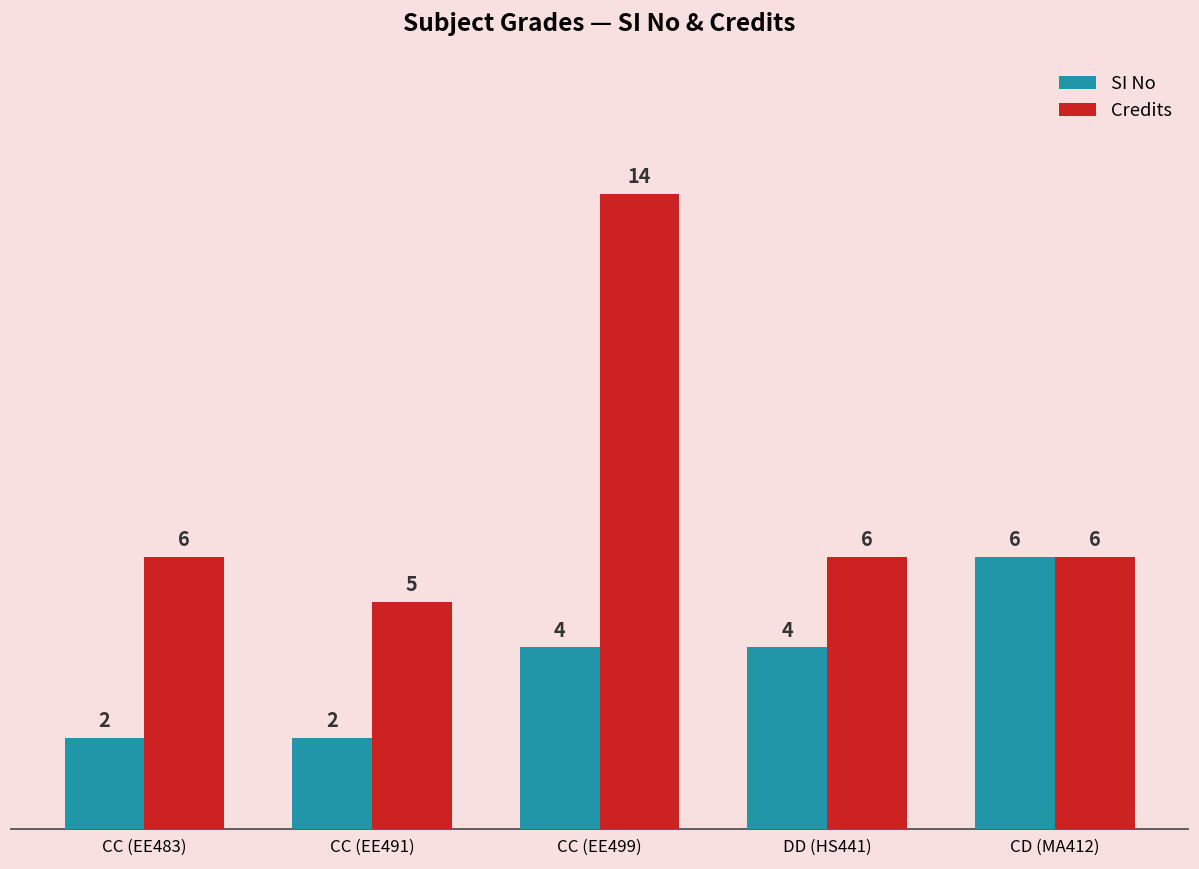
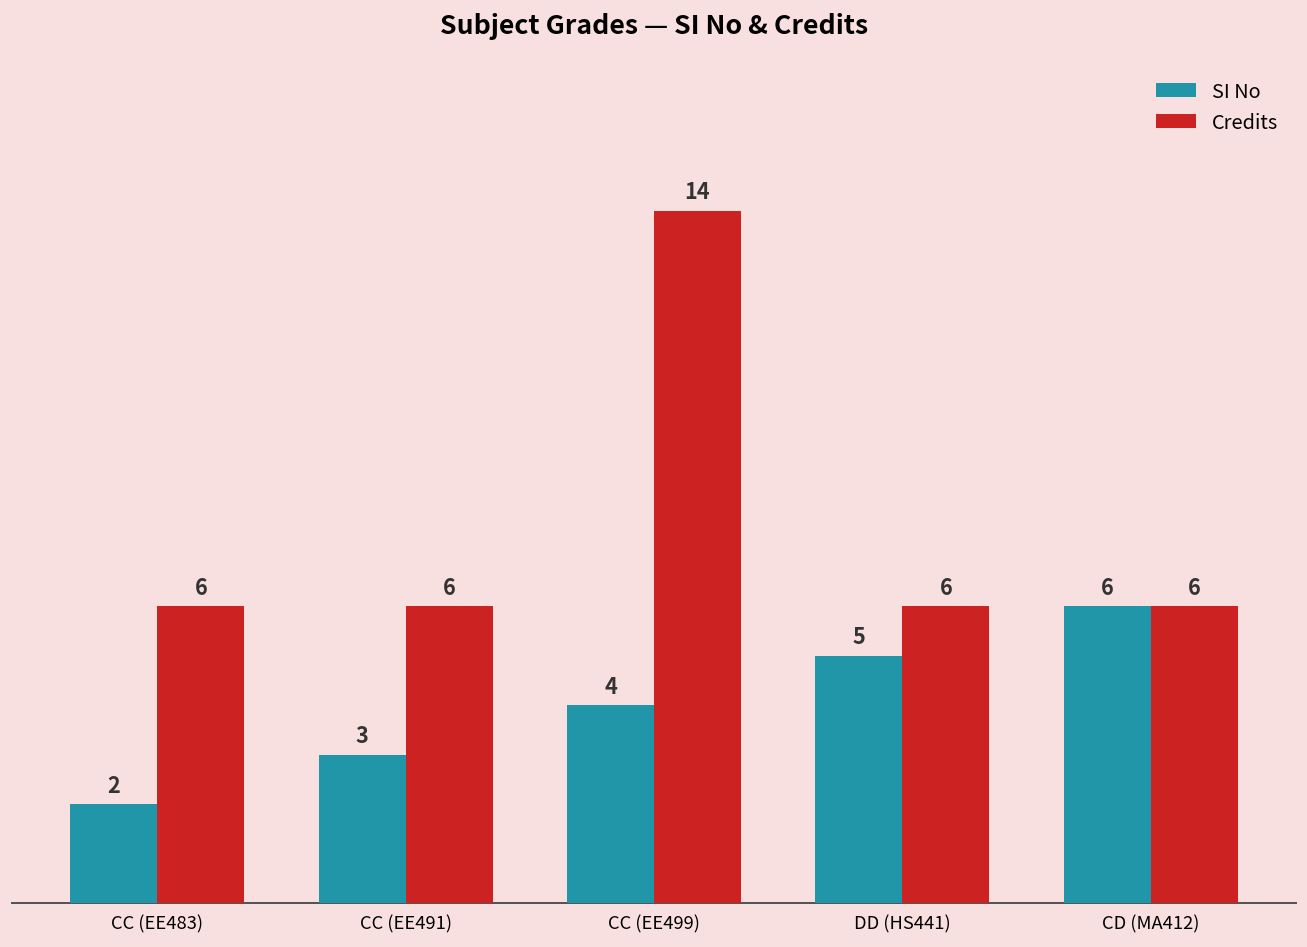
  {
    "SI No": {
      "CC (EE483)": 2,
-     "CC (EE491)": 2,
+     "CC (EE491)": 3,
      "CC (EE499)": 4,
-     "DD (HS441)": 4,
+     "DD (HS441)": 5,
      "CD (MA412)": 6
    },
    "Credits": {
      "CC (EE483)": 6,
-     "CC (EE491)": 5,
+     "CC (EE491)": 6,
      "CC (EE499)": 14,
      "DD (HS441)": 6,
      "CD (MA412)": 6
    }
  }
